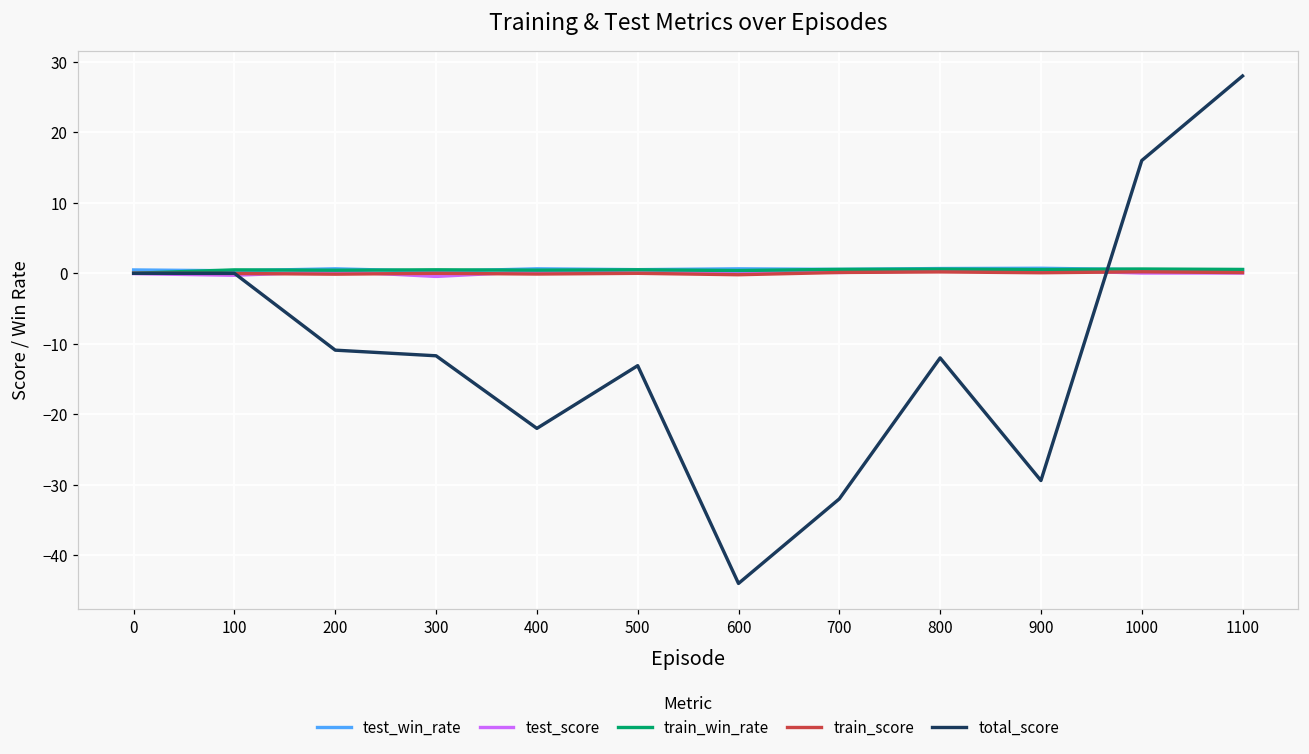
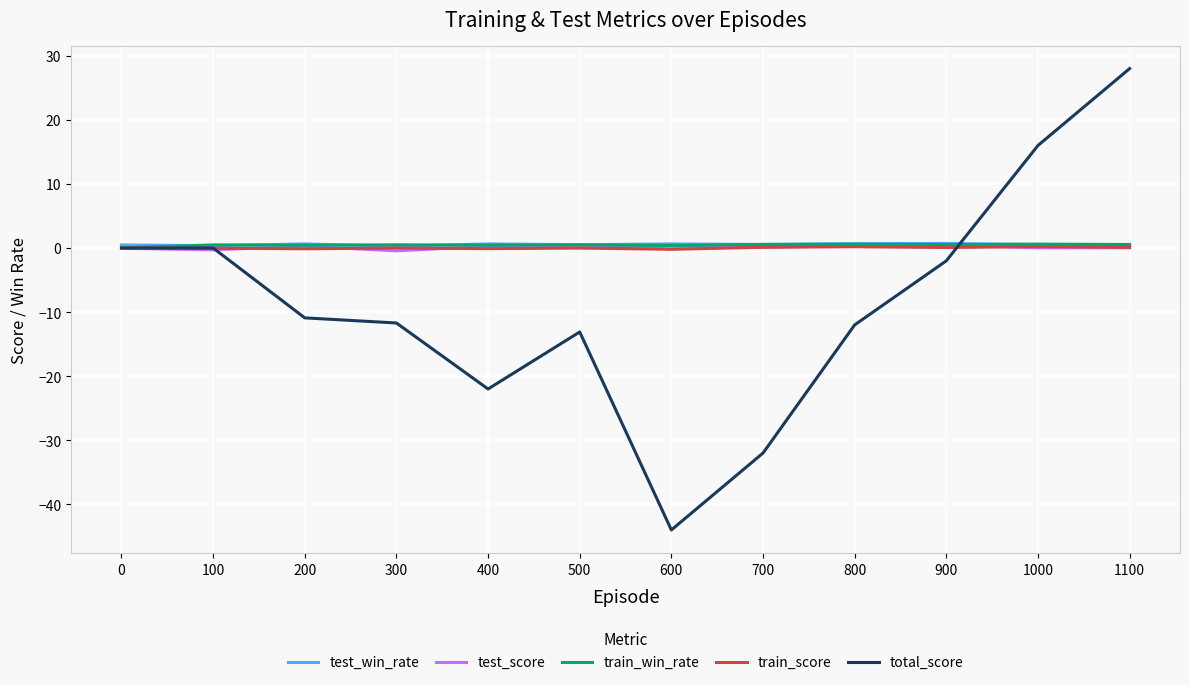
  {
    "test_win_rate": {
      "0": 0
    },
    "test_score": {
      "300": 0
    },
    "train_score": {
      "200": 0,
      "600": 0
    },
    "total_score": {
      "200": -11,
      "300": -12,
      "400": -22,
      "500": -13,
      "600": -44,
      "700": -32,
      "800": -12,
-     "900": -29,
+     "900": -2,
      "1000": 16,
      "1100": 28
    }
  }
